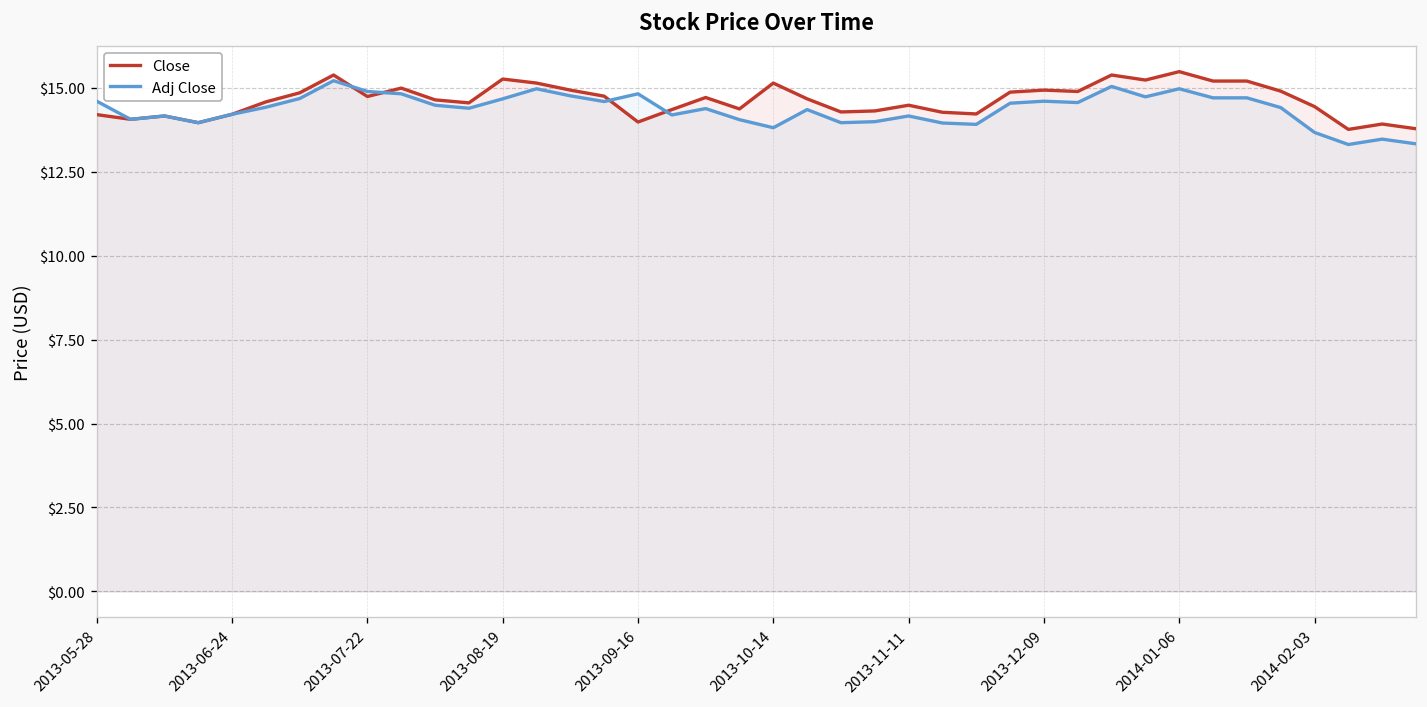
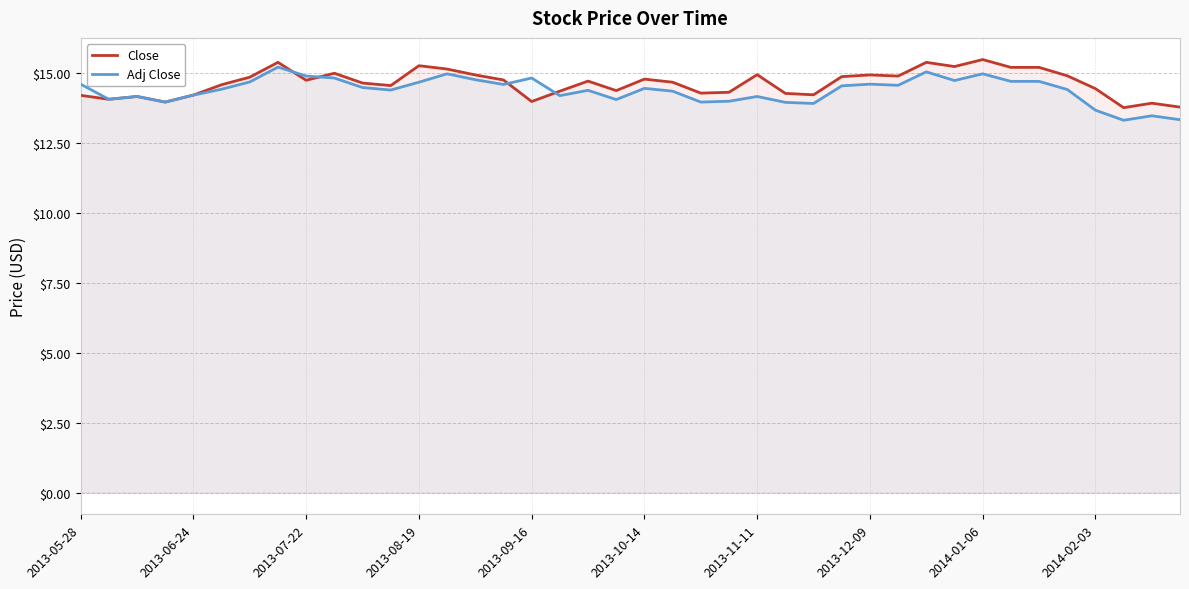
  {
    "Close": {
      "2013-05-28": "$14.2",
      "2013-07-22": "$14.7",
      "2013-08-19": "$15.3",
      "2013-09-16": "$14.0",
-     "2013-10-14": "$15.1",
-     "2013-11-11": "$14.5",
+     "2013-10-14": "$14.8",
+     "2013-11-11": "$14.9",
      "2013-12-09": "$14.9",
      "2014-01-06": "$15.5",
      "2014-02-03": "$14.4"
    },
    "Adj Close": {
      "2013-05-28": "$14.6",
      "2013-07-22": "$14.9",
      "2013-08-19": "$14.7",
      "2013-09-16": "$14.8",
-     "2013-10-14": "$13.8",
+     "2013-10-14": "$14.5",
      "2013-11-11": "$14.2",
      "2013-12-09": "$14.6",
      "2014-01-06": "$15.0",
      "2014-02-03": "$13.7"
    }
  }
